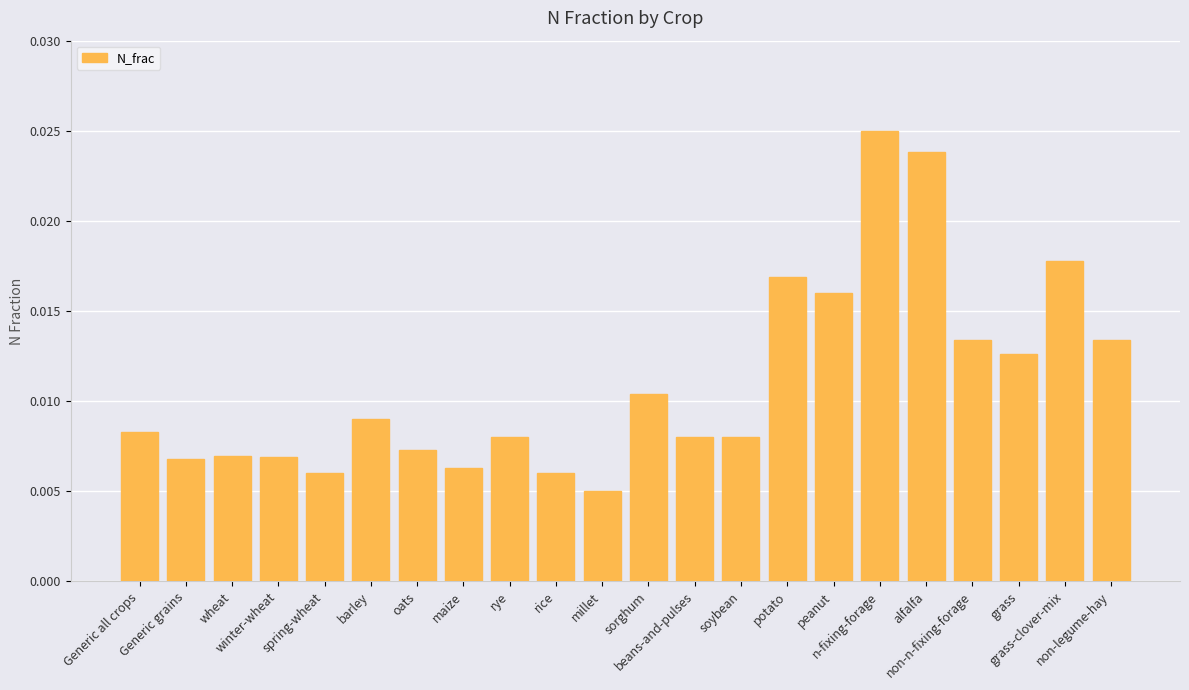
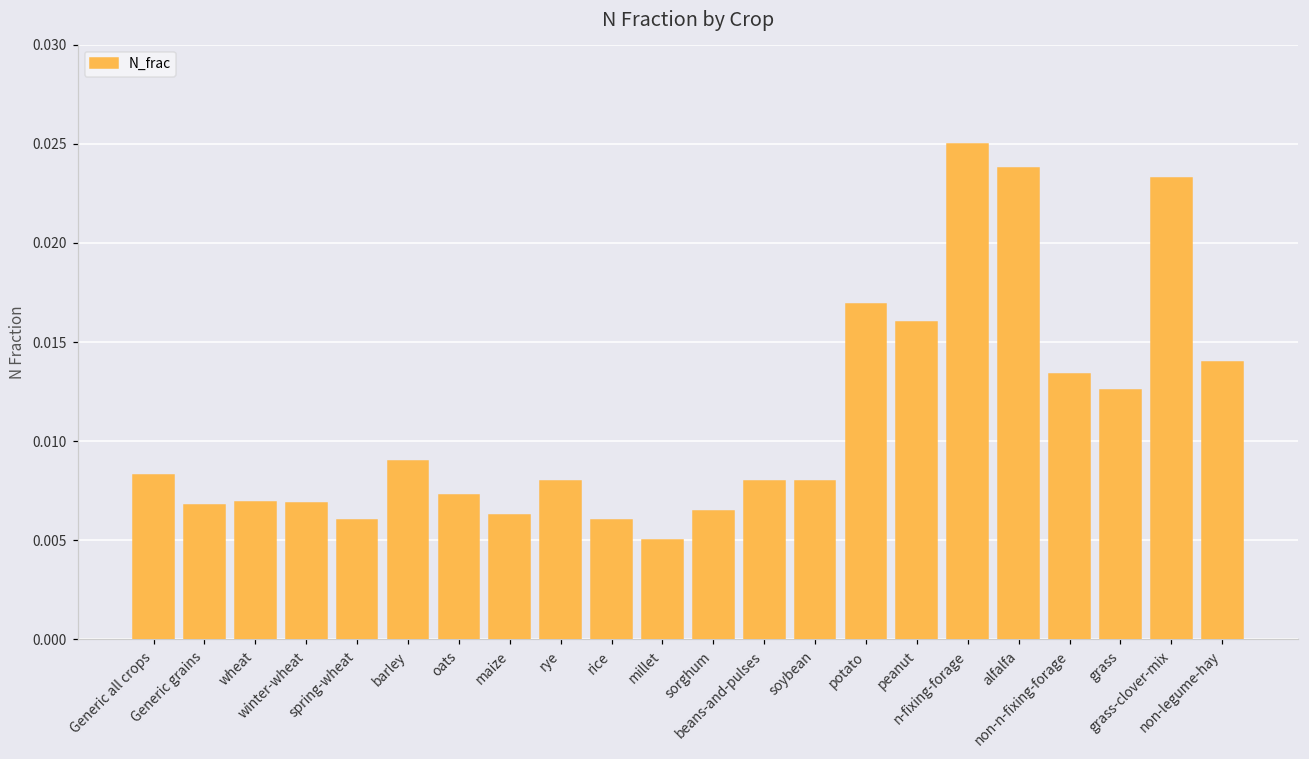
  {
    "Generic all crops": 0.0083,
    "Generic grains": 0.0068,
    "wheat": 0.0070,
    "winter-wheat": 0.0069,
    "spring-wheat": 0.0060,
    "barley": 0.0090,
    "oats": 0.0073,
    "maize": 0.0063,
    "rye": 0.0080,
    "rice": 0.0060,
    "millet": 0.0050,
-   "sorghum": 0.0104,
+   "sorghum": 0.0065,
    "beans-and-pulses": 0.0080,
    "soybean": 0.0080,
    "potato": 0.0169,
    "peanut": 0.0160,
    "n-fixing-forage": 0.0250,
    "alfalfa": 0.0238,
    "non-n-fixing-forage": 0.0134,
    "grass": 0.0126,
-   "grass-clover-mix": 0.0178,
-   "non-legume-hay": 0.0134
+   "grass-clover-mix": 0.0233,
+   "non-legume-hay": 0.0140
  }
